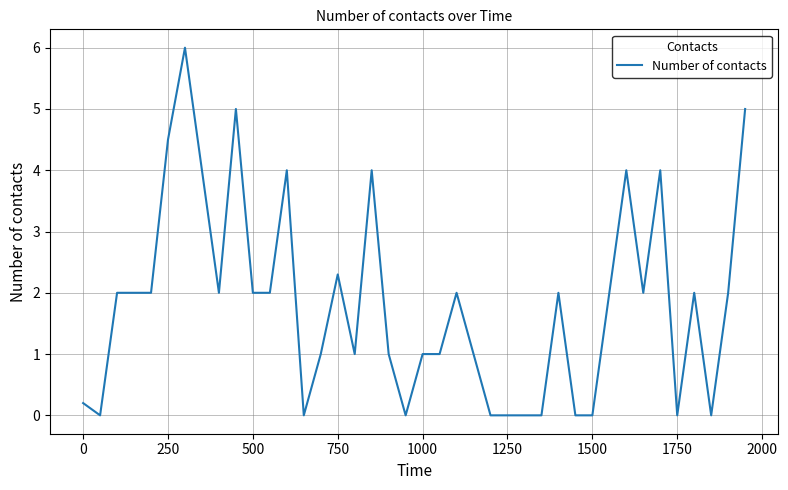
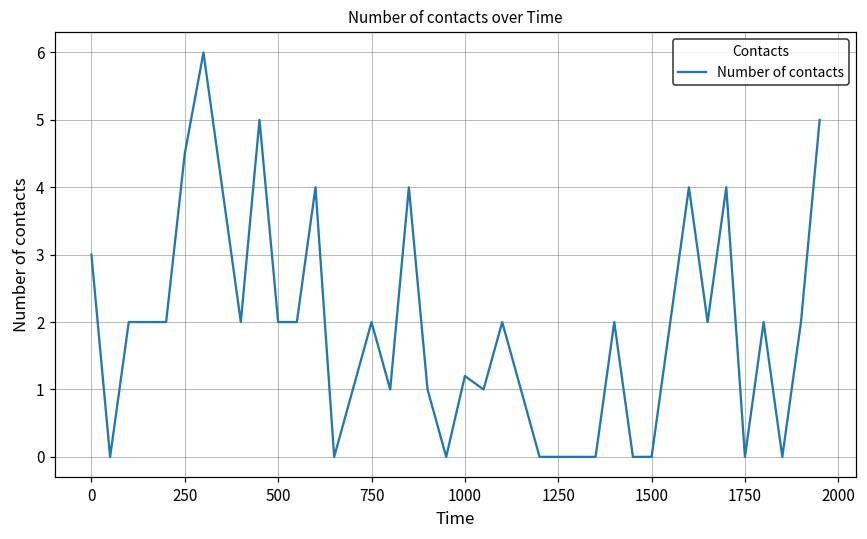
  {
-   "0": 0.2,
+   "0": 3.0,
    "250": 4.5,
    "500": 2.0,
-   "750": 2.3,
-   "1000": 1.0,
+   "750": 2.0,
+   "1000": 1.2,
    "1250": 0.0,
    "1500": 0.0,
    "1750": 0.0
  }
